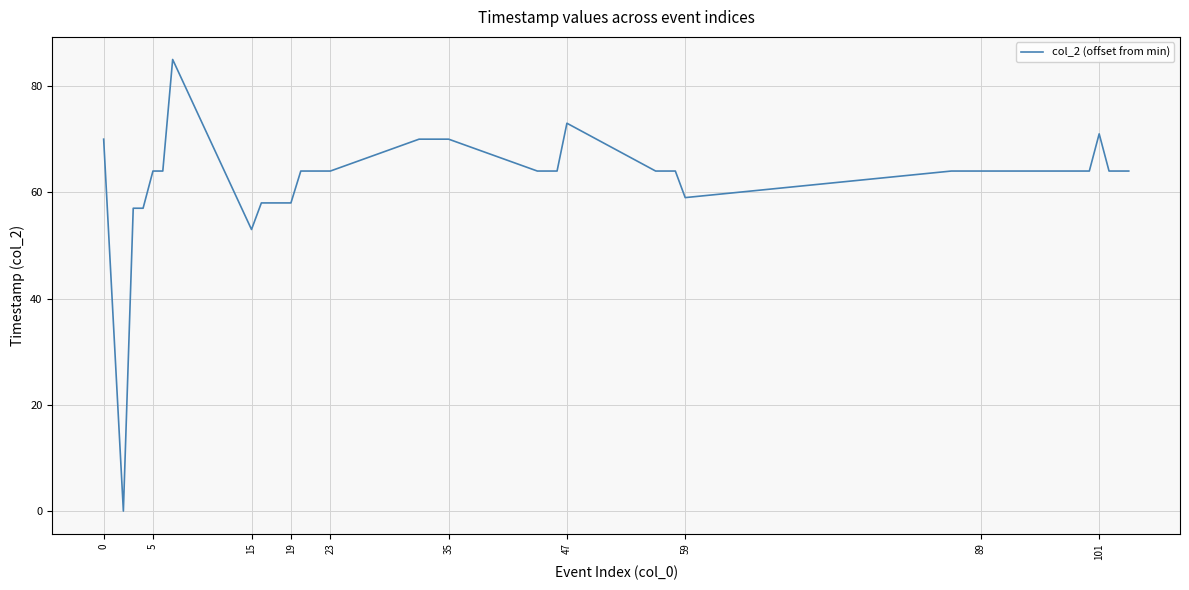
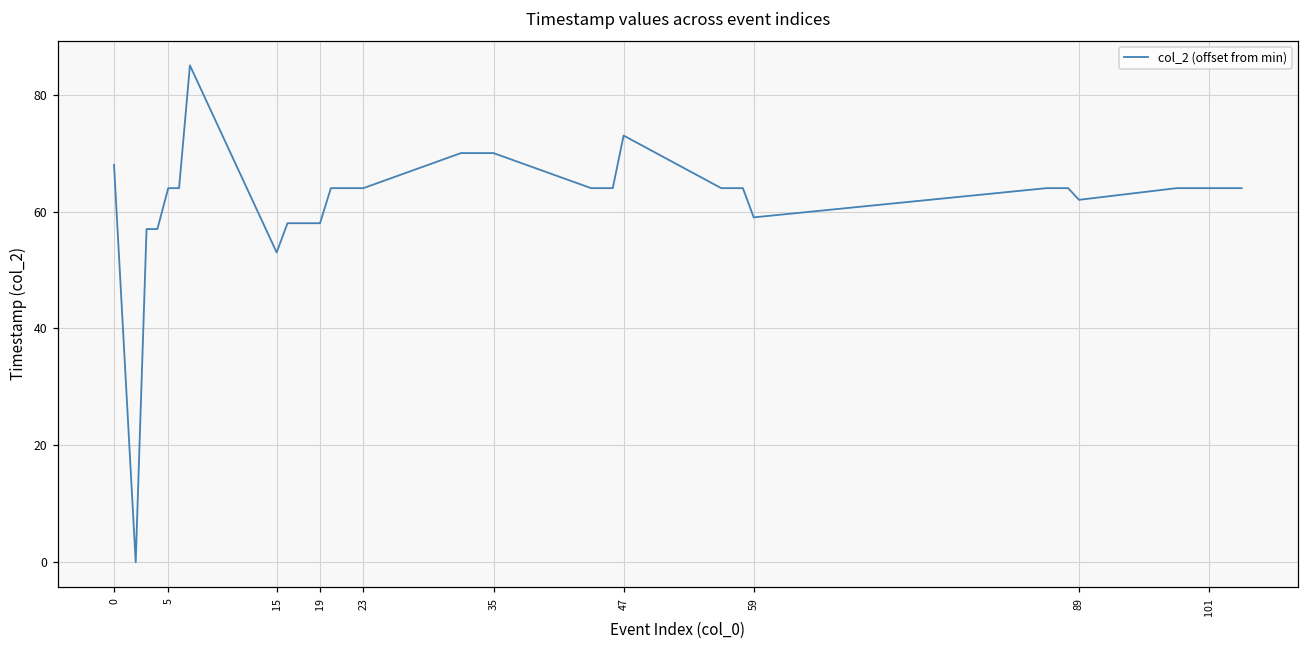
  {
-   "0": 70,
+   "0": 68,
    "5": 64,
    "15": 53,
    "19": 58,
    "23": 64,
    "35": 70,
    "47": 73,
    "59": 59,
-   "89": 64,
-   "101": 71
+   "89": 62,
+   "101": 64
  }
